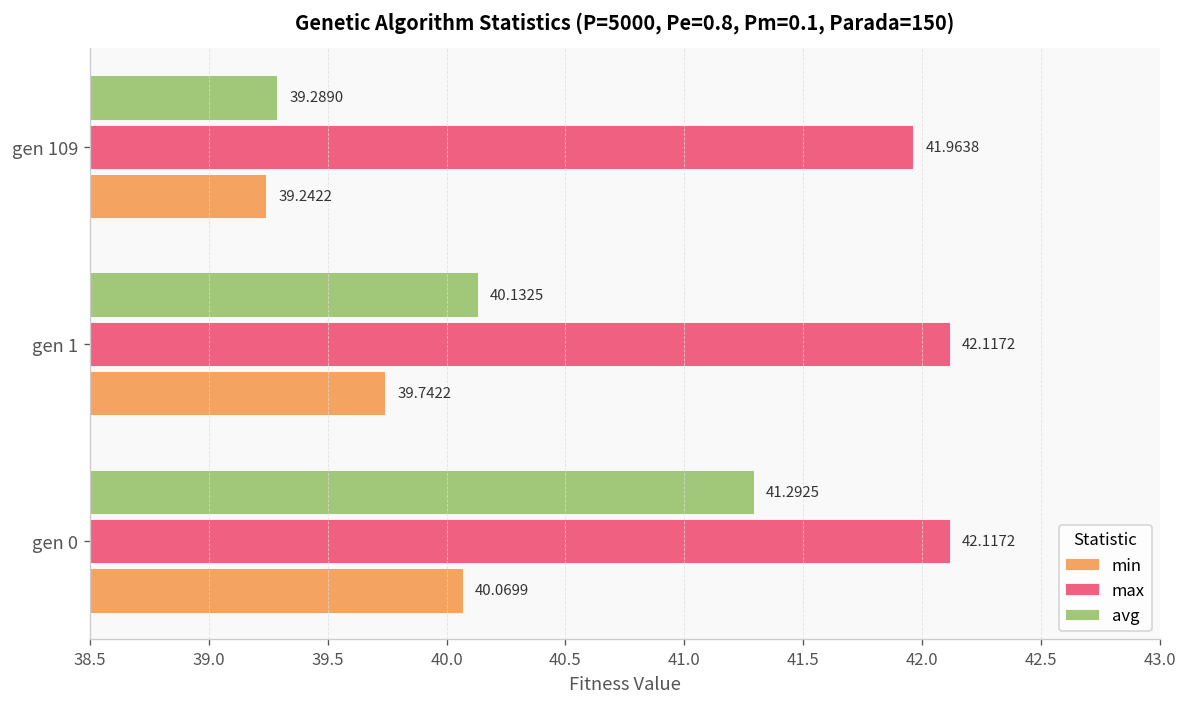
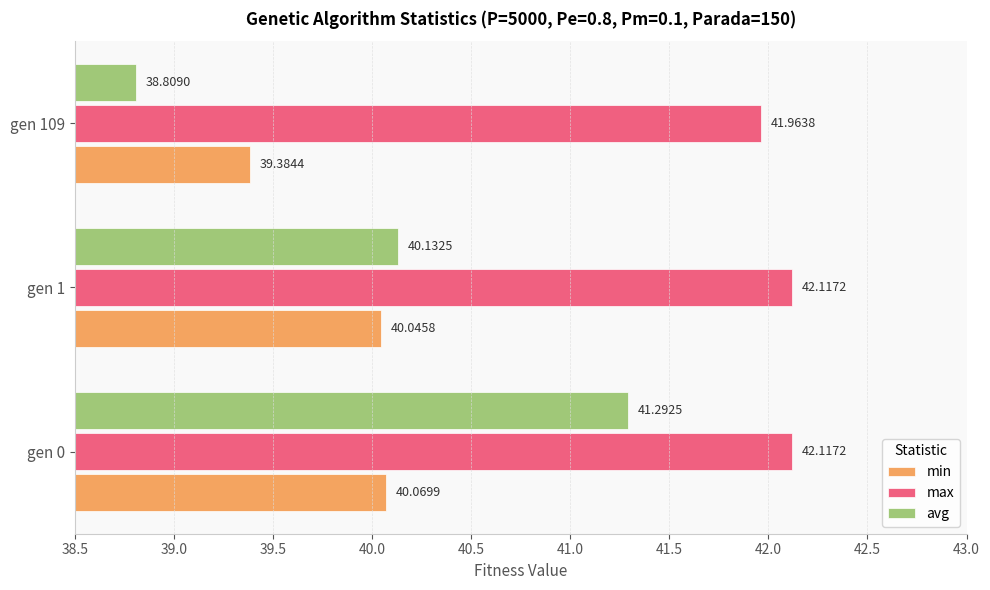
  {
    "min": {
-     "gen 109": 39.2422,
-     "gen 1": 39.7422,
+     "gen 109": 39.3844,
+     "gen 1": 40.0458,
      "gen 0": 40.0699
    },
    "max": {
      "gen 109": 41.9638,
      "gen 1": 42.1172,
      "gen 0": 42.1172
    },
    "avg": {
-     "gen 109": 39.2890,
+     "gen 109": 38.8090,
      "gen 1": 40.1325,
      "gen 0": 41.2925
    }
  }
